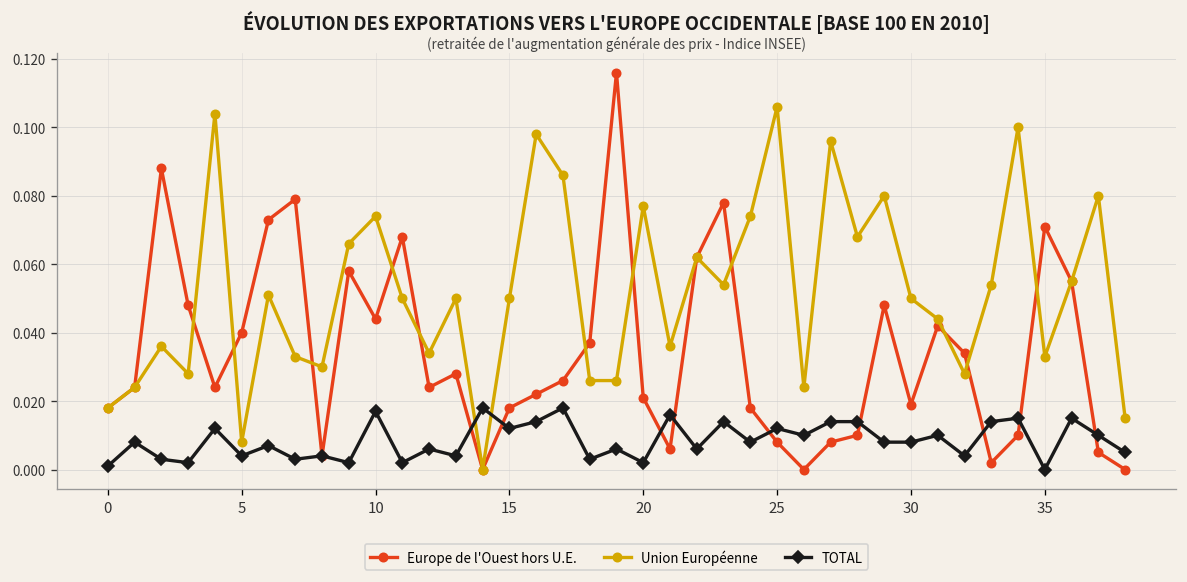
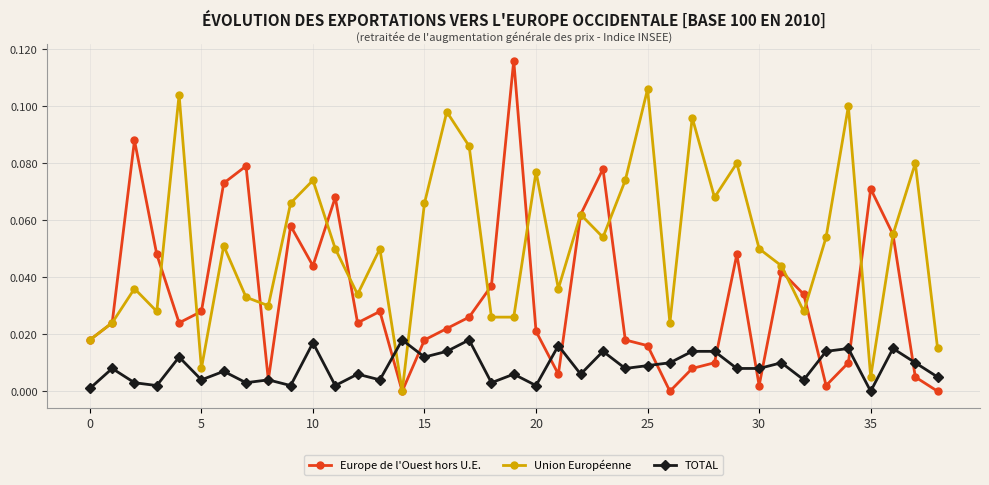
  {
    "Europe de l'Ouest hors U.E.": {
-     "5": 0.040,
+     "5": 0.028,
      "10": 0.044,
      "15": 0.018,
      "20": 0.021,
-     "25": 0.008,
-     "30": 0.019,
+     "25": 0.016,
+     "30": 0.002,
      "35": 0.071
    },
    "Union Européenne": {
      "5": 0.008,
      "10": 0.074,
-     "15": 0.050,
+     "15": 0.066,
      "20": 0.077,
      "25": 0.106,
      "30": 0.050,
-     "35": 0.033
+     "35": 0.005
    },
    "TOTAL": {
      "0": 0.001,
      "5": 0.004,
      "10": 0.017,
      "15": 0.012,
      "20": 0.002,
-     "25": 0.012,
+     "25": 0.009,
      "30": 0.008,
      "35": 0.000
    }
  }
